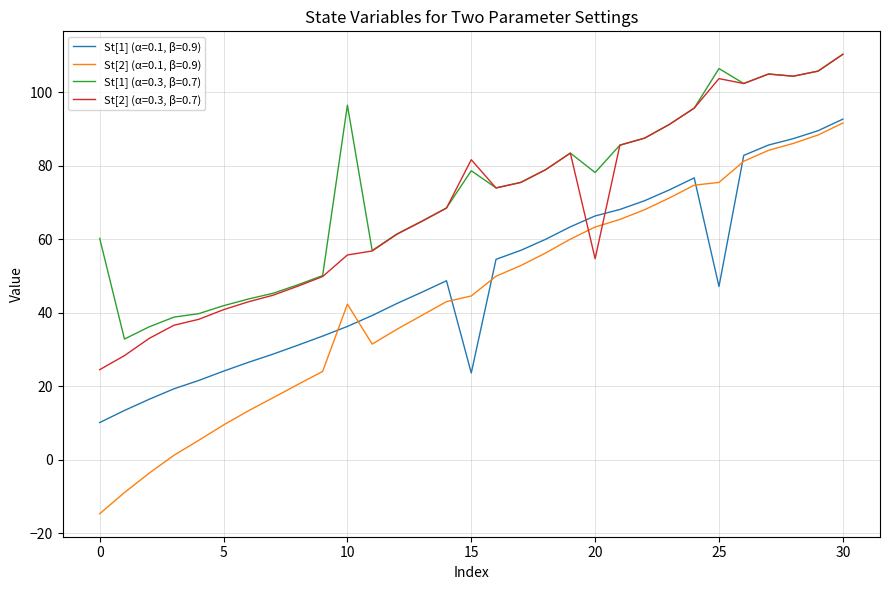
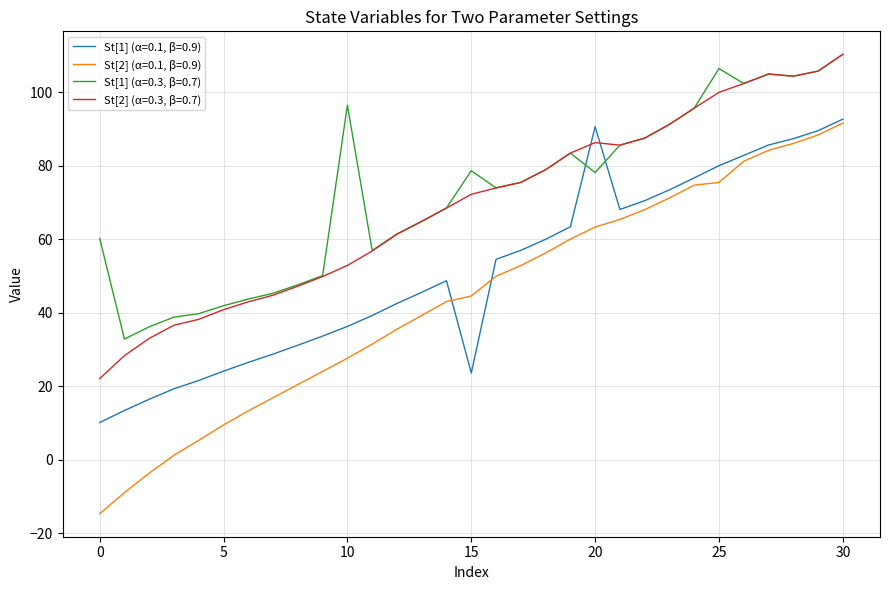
  {
    "St[1] (α=0.1, β=0.9)": {
      "0": 10,
      "5": 24,
      "10": 36,
      "15": 24,
-     "20": 66,
-     "25": 47,
+     "20": 91,
+     "25": 80,
      "30": 93
    },
    "St[2] (α=0.1, β=0.9)": {
      "0": -15,
      "5": 10,
-     "10": 42,
+     "10": 28,
      "15": 45,
      "20": 63,
      "25": 75,
      "30": 92
    },
    "St[1] (α=0.3, β=0.7)": {
      "0": 60,
      "5": 42,
      "10": 96,
      "15": 79,
      "20": 78,
      "25": 106
    },
    "St[2] (α=0.3, β=0.7)": {
-     "0": 25,
+     "0": 22,
      "5": 41,
-     "10": 56,
-     "15": 82,
-     "20": 55,
-     "25": 104
+     "10": 53,
+     "15": 72,
+     "20": 86,
+     "25": 100
    }
  }
